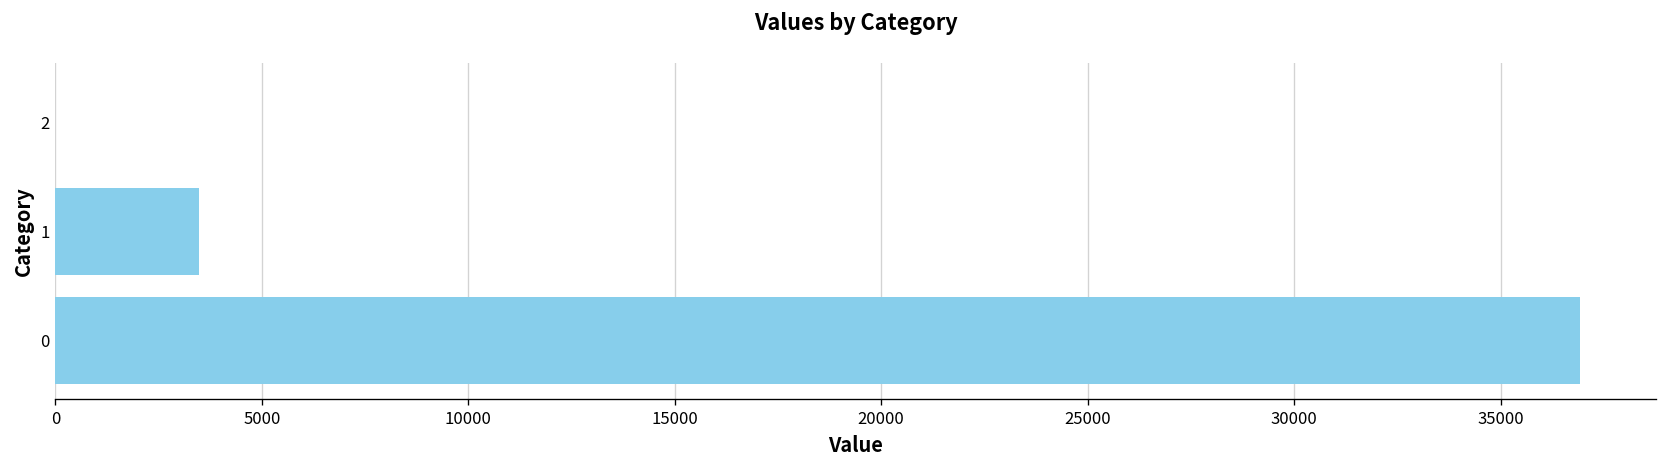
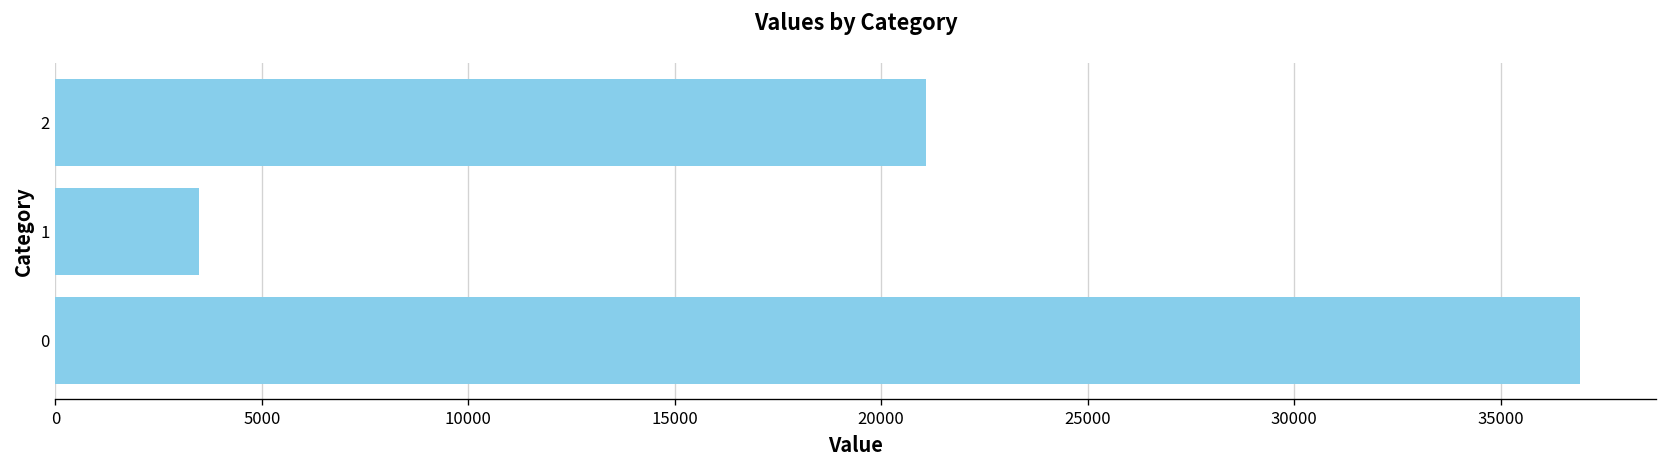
  {
-   "2": 0,
+   "2": 21100,
    "1": 3500,
    "0": 36900
  }
